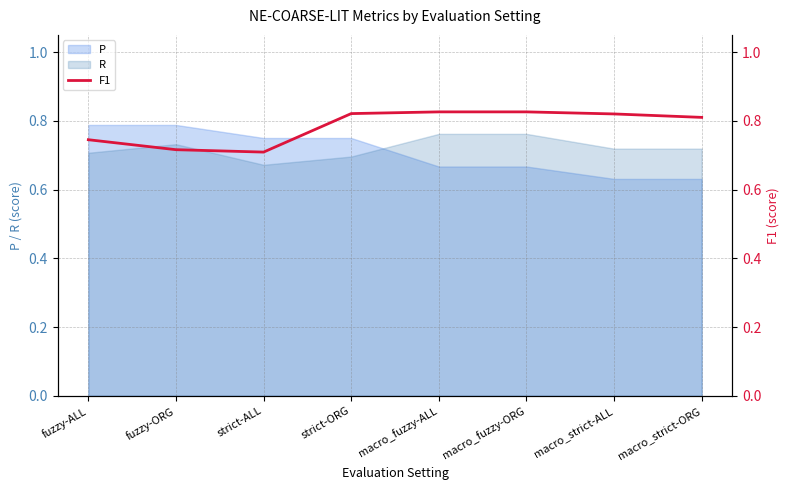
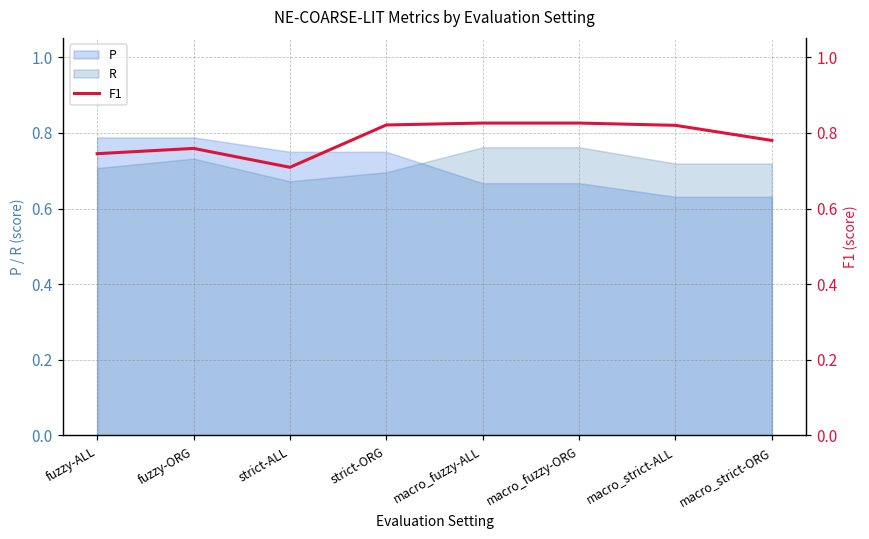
  {
    "F1": {
      "fuzzy-ALL": 0.75,
-     "fuzzy-ORG": 0.72,
+     "fuzzy-ORG": 0.76,
      "strict-ALL": 0.71,
      "strict-ORG": 0.82,
      "macro_fuzzy-ALL": 0.83,
      "macro_fuzzy-ORG": 0.83,
      "macro_strict-ALL": 0.82,
-     "macro_strict-ORG": 0.81
+     "macro_strict-ORG": 0.78
    }
  }
